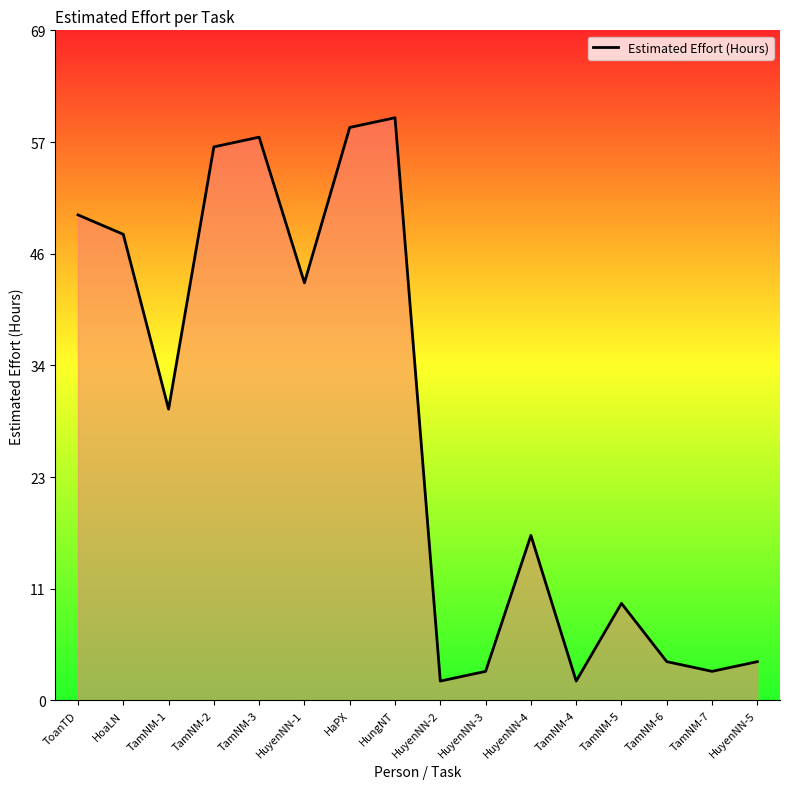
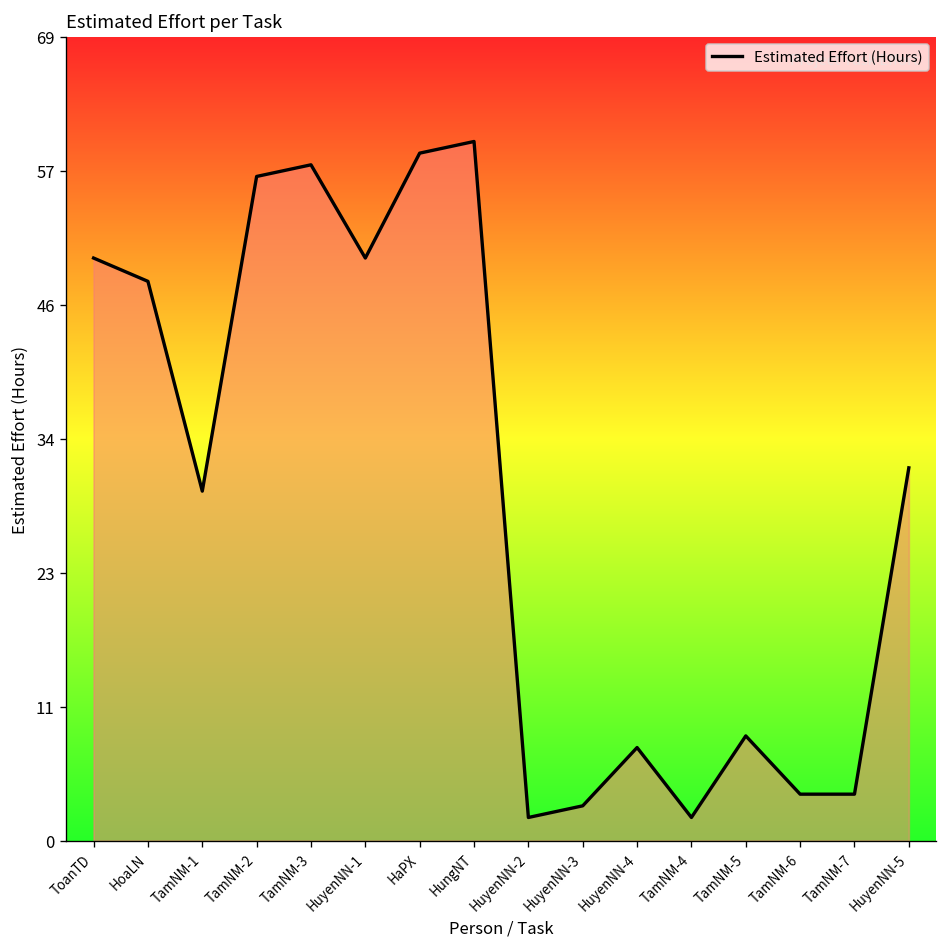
  {
    "ToanTD": 50,
    "HoaLN": 48,
    "TamNM-1": 30,
    "TamNM-2": 57,
    "TamNM-3": 58,
-   "HuyenNN-1": 43,
+   "HuyenNN-1": 50,
    "HaPX": 59,
    "HungNT": 60,
    "HuyenNN-2": 2,
    "HuyenNN-3": 3,
-   "HuyenNN-4": 17,
+   "HuyenNN-4": 8,
    "TamNM-4": 2,
-   "TamNM-5": 10,
+   "TamNM-5": 9,
    "TamNM-6": 4,
-   "TamNM-7": 3,
-   "HuyenNN-5": 4
+   "TamNM-7": 4,
+   "HuyenNN-5": 32
  }
